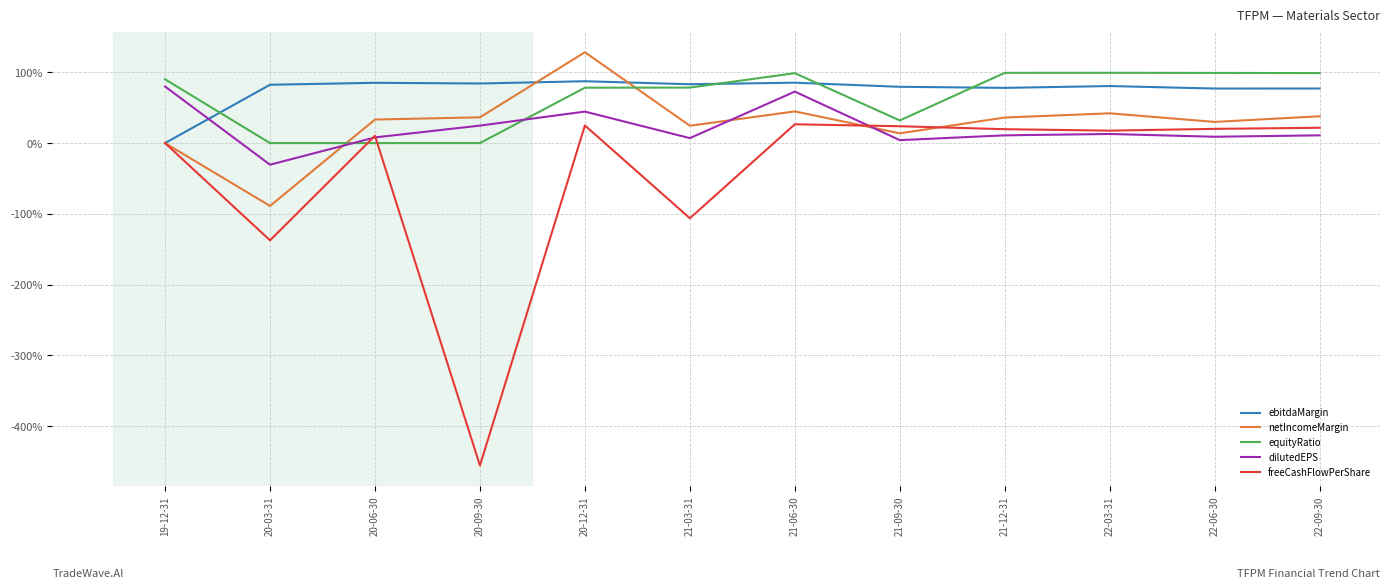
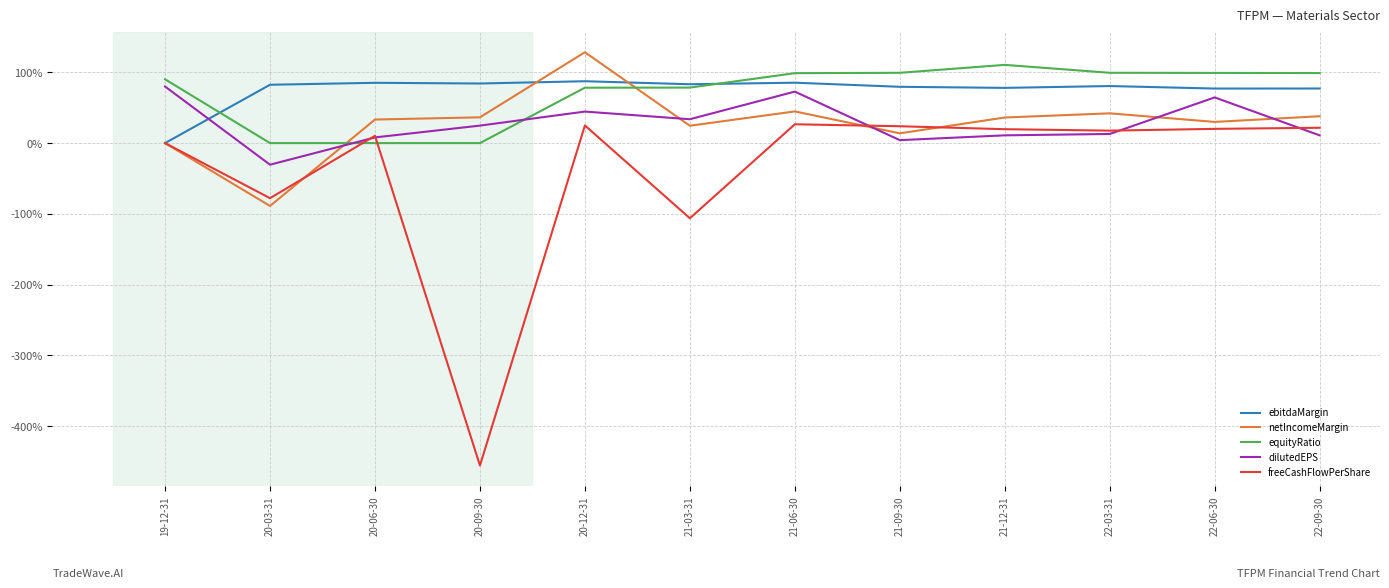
  {
    "ebitdaMargin": {
      "20-03-31": "80%",
      "20-06-30": "90%",
      "20-09-30": "80%",
      "20-12-31": "90%",
      "21-03-31": "80%",
      "21-06-30": "90%",
      "21-09-30": "80%",
      "21-12-31": "80%",
      "22-03-31": "80%",
      "22-06-30": "80%",
      "22-09-30": "80%"
    },
    "netIncomeMargin": {
      "20-03-31": "-90%",
      "20-06-30": "30%",
      "20-09-30": "40%",
      "20-12-31": "130%",
      "21-03-31": "20%",
      "21-06-30": "40%",
      "21-09-30": "10%",
      "21-12-31": "40%",
      "22-03-31": "40%",
      "22-06-30": "30%",
      "22-09-30": "40%"
    },
    "equityRatio": {
      "19-12-31": "90%",
      "20-03-31": "0%",
      "20-06-30": "0%",
      "20-09-30": "0%",
      "20-12-31": "80%",
      "21-03-31": "80%",
      "21-06-30": "100%",
-     "21-09-30": "30%",
-     "21-12-31": "100%",
+     "21-09-30": "100%",
+     "21-12-31": "110%",
      "22-03-31": "100%",
      "22-06-30": "100%",
      "22-09-30": "100%"
    },
    "dilutedEPS": {
      "19-12-31": "80%",
      "20-03-31": "-30%",
      "20-09-30": "20%",
      "20-12-31": "40%",
-     "21-03-31": "10%",
+     "21-03-31": "30%",
      "21-06-30": "70%",
      "21-09-30": "0%",
      "21-12-31": "10%",
      "22-03-31": "10%",
-     "22-06-30": "10%",
+     "22-06-30": "60%",
      "22-09-30": "10%"
    },
    "freeCashFlowPerShare": {
-     "20-03-31": "-140%",
+     "20-03-31": "-80%",
      "20-09-30": "-460%",
      "20-12-31": "20%",
      "21-03-31": "-110%",
      "21-06-30": "30%",
      "21-09-30": "20%",
      "21-12-31": "20%",
      "22-03-31": "20%",
      "22-06-30": "20%",
      "22-09-30": "20%"
    }
  }
